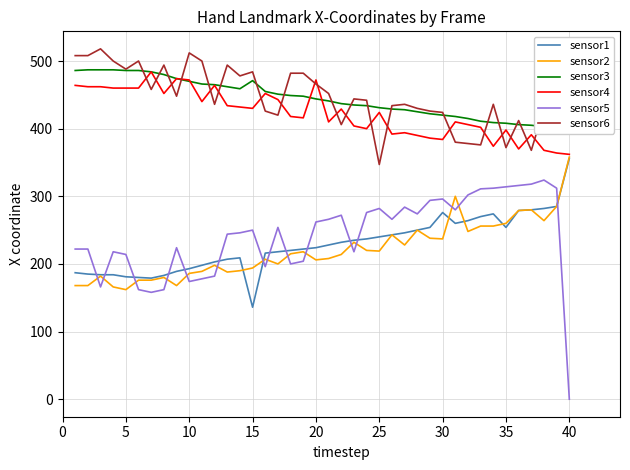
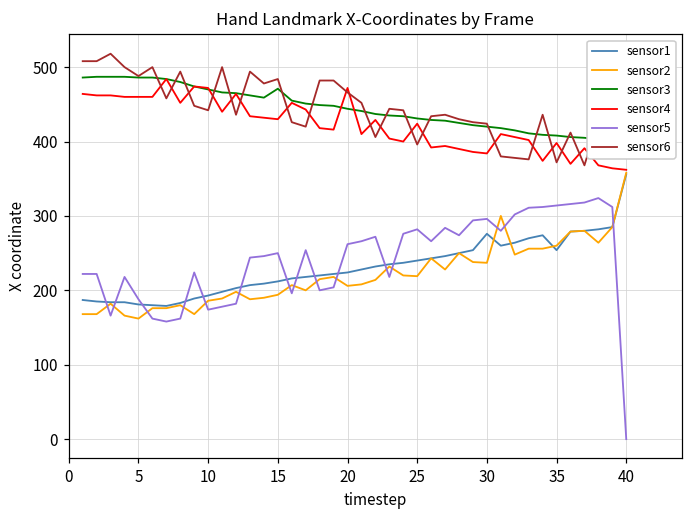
  {
    "sensor1": {
      "5": 180,
      "10": 190,
-     "15": 140,
+     "15": 210,
      "20": 220,
      "25": 240,
      "30": 280,
      "35": 250
    },
    "sensor2": {
      "5": 160,
      "10": 190,
      "15": 190,
      "20": 210,
      "25": 220,
      "30": 240,
      "35": 260
    },
    "sensor3": {
      "15": 470,
      "20": 440,
      "25": 430,
      "30": 420,
      "35": 410
    },
    "sensor4": {
      "5": 460,
      "15": 430,
      "20": 470,
      "25": 420,
      "30": 380,
      "35": 400,
      "40": 360
    },
    "sensor5": {
-     "5": 210,
+     "5": 190,
      "10": 170,
      "15": 250,
      "20": 260,
      "25": 280,
      "30": 300,
      "35": 310,
      "40": 0
    },
    "sensor6": {
-     "10": 510,
+     "10": 440,
      "15": 480,
      "20": 470,
-     "25": 350,
+     "25": 400,
      "30": 420,
      "35": 370
    }
  }
